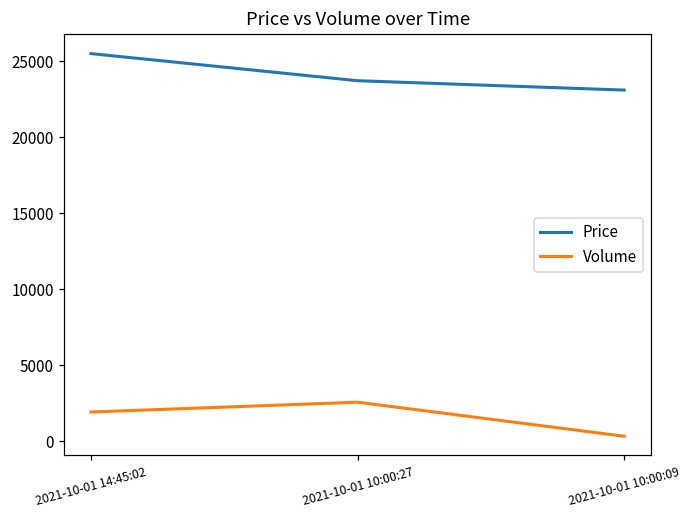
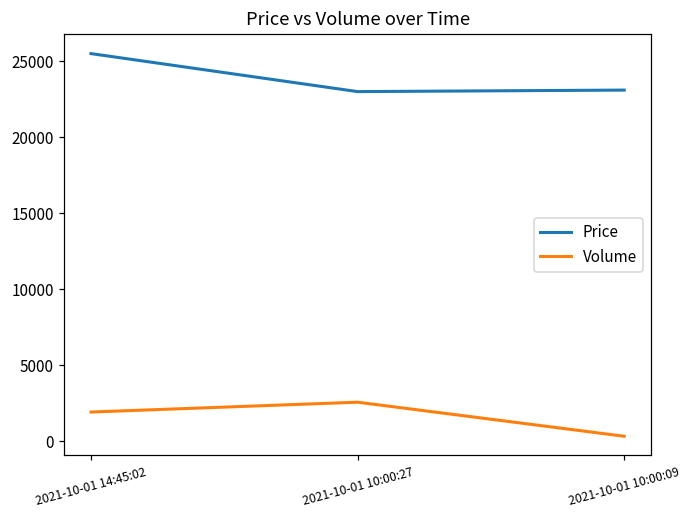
  {
    "Price": {
      "2021-10-01 14:45:02": 25500,
-     "2021-10-01 10:00:27": 23700,
+     "2021-10-01 10:00:27": 23000,
      "2021-10-01 10:00:09": 23100
    },
    "Volume": {
      "2021-10-01 14:45:02": 1900,
      "2021-10-01 10:00:27": 2600,
      "2021-10-01 10:00:09": 300
    }
  }
